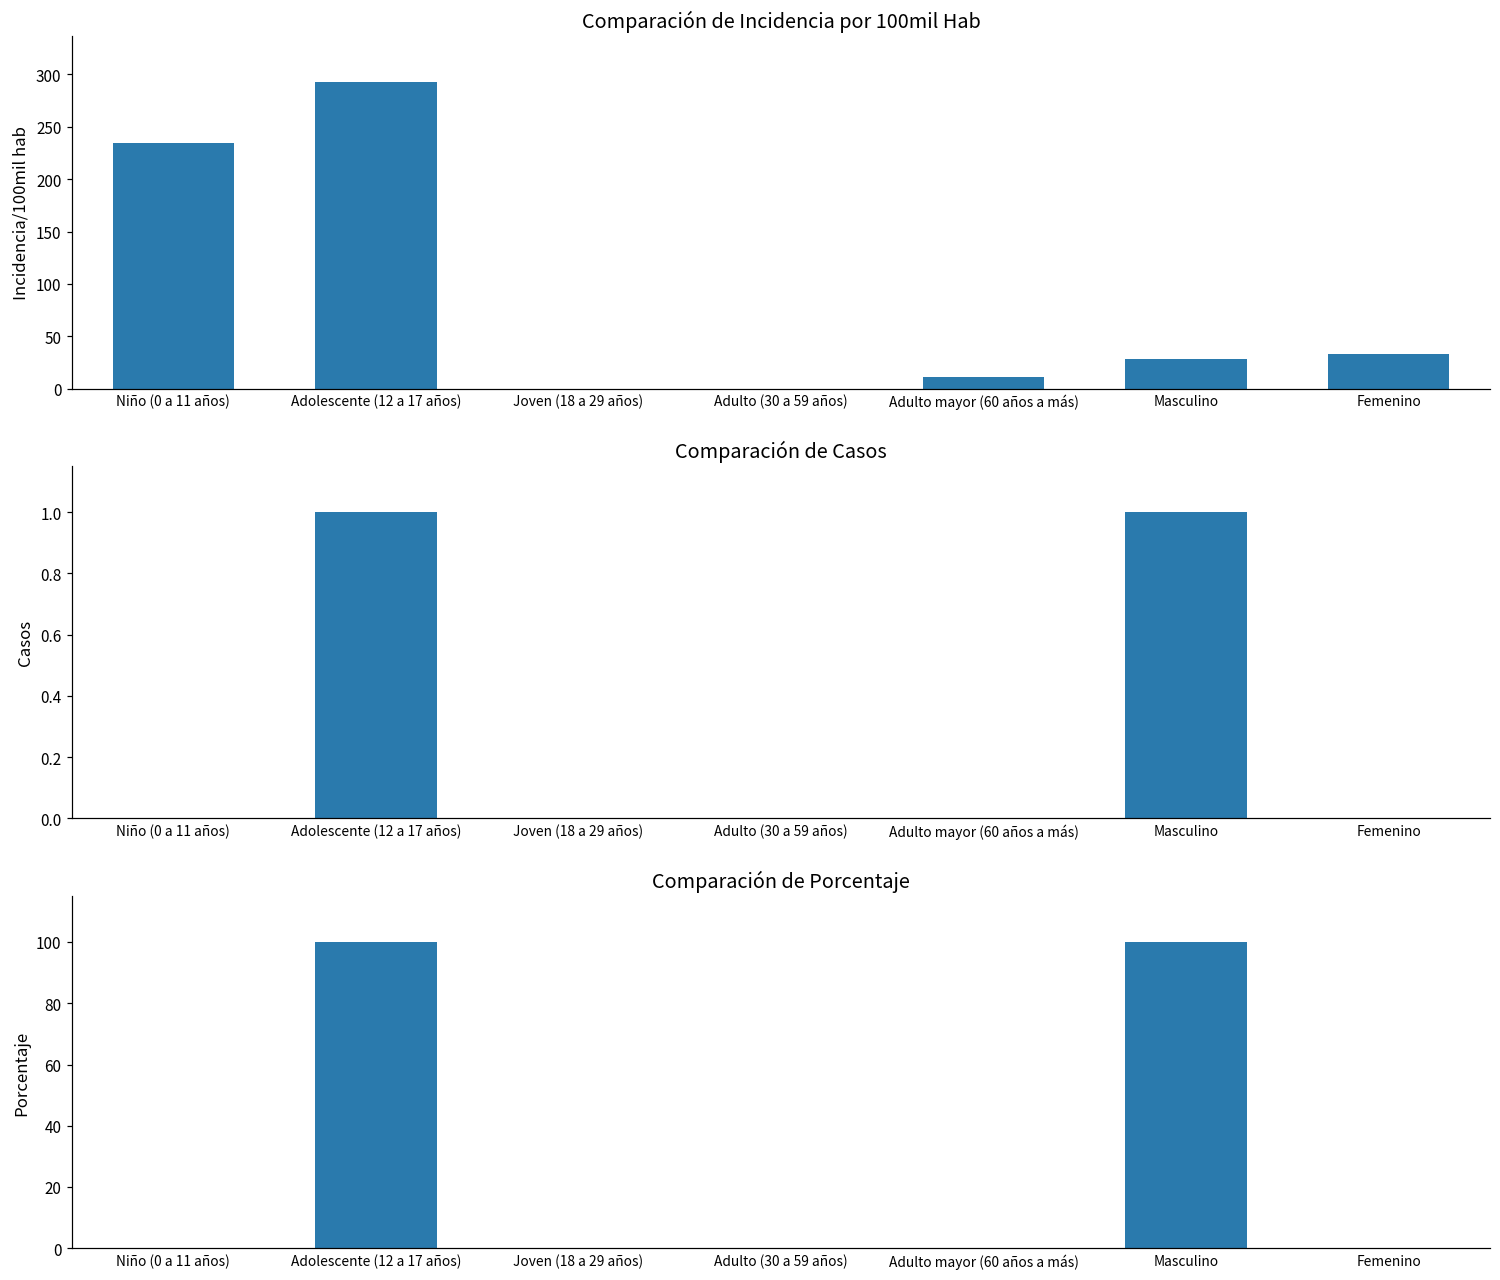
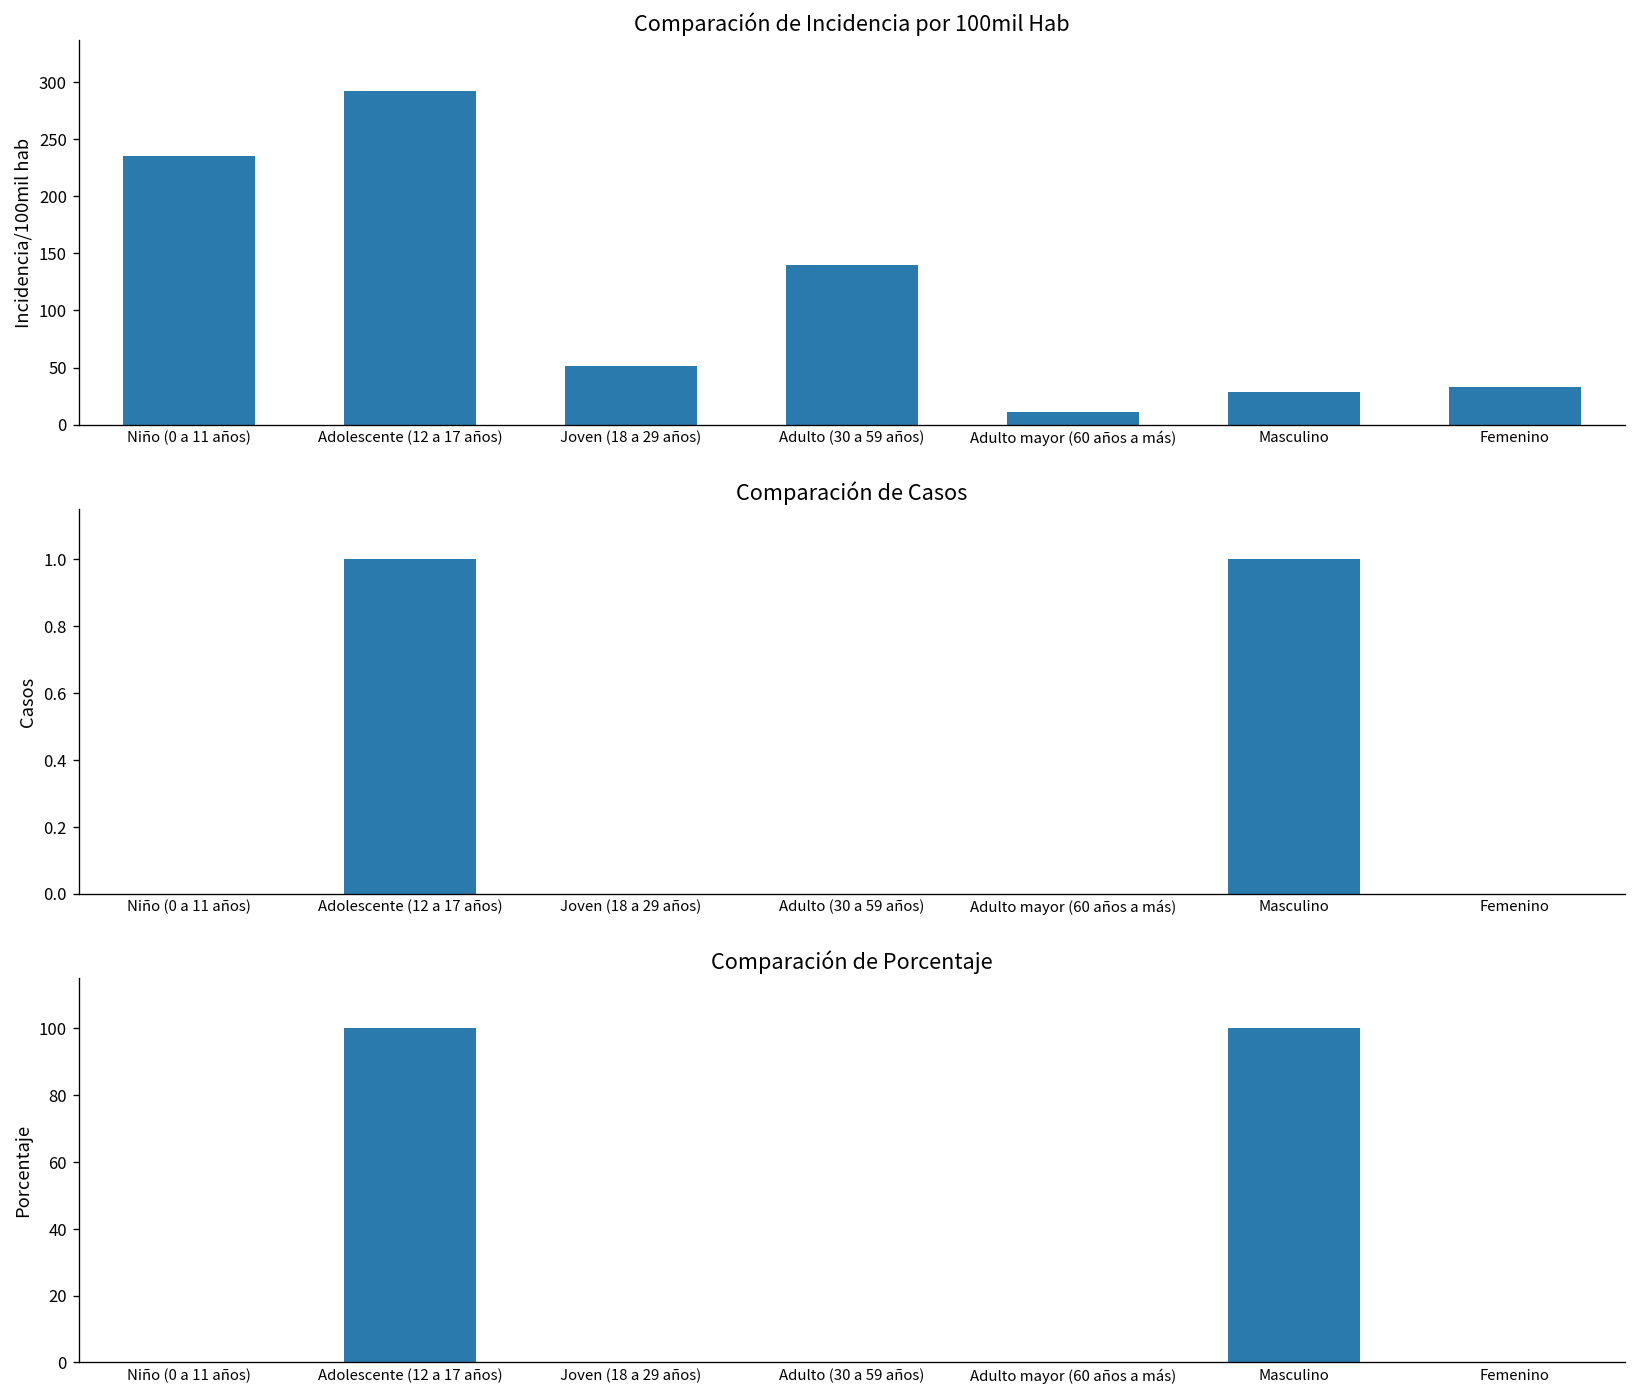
  {
    "Comparación de Incidencia por 100mil Hab": {
      "Niño (0 a 11 años)": 240,
      "Adolescente (12 a 17 años)": 290,
-     "Joven (18 a 29 años)": 0,
-     "Adulto (30 a 59 años)": 0,
+     "Joven (18 a 29 años)": 50,
+     "Adulto (30 a 59 años)": 140,
      "Adulto mayor (60 años a más)": 10,
      "Masculino": 30,
      "Femenino": 30
    },
    "Comparación de Casos": {
      "Niño (0 a 11 años)": 0.00,
      "Adolescente (12 a 17 años)": 1.00,
      "Joven (18 a 29 años)": 0.00,
      "Adulto (30 a 59 años)": 0.00,
      "Adulto mayor (60 años a más)": 0.00,
      "Masculino": 1.00,
      "Femenino": 0.00
    },
    "Comparación de Porcentaje": {
      "Niño (0 a 11 años)": 0,
      "Adolescente (12 a 17 años)": 100,
      "Joven (18 a 29 años)": 0,
      "Adulto (30 a 59 años)": 0,
      "Adulto mayor (60 años a más)": 0,
      "Masculino": 100,
      "Femenino": 0
    }
  }
